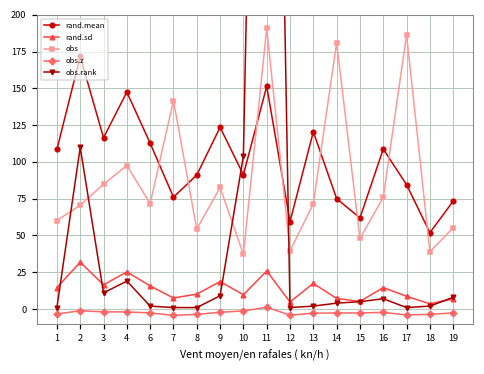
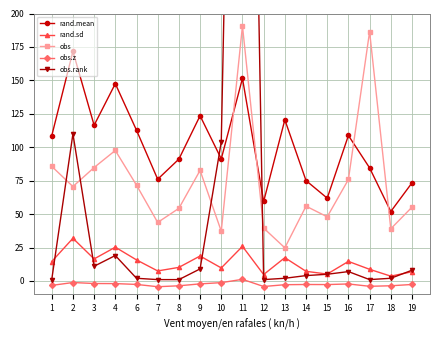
  {
    "obs": {
-     "1": 60,
+     "1": 86,
      "2": 71,
      "3": 85,
      "4": 98,
      "6": 72,
-     "7": 142,
+     "7": 44,
      "8": 54,
      "9": 83,
      "10": 37,
      "11": 191,
      "12": 40,
-     "13": 72,
-     "14": 181,
+     "13": 25,
+     "14": 56,
      "15": 48,
      "16": 76,
      "17": 186,
      "18": 39,
      "19": 55
    }
  }
